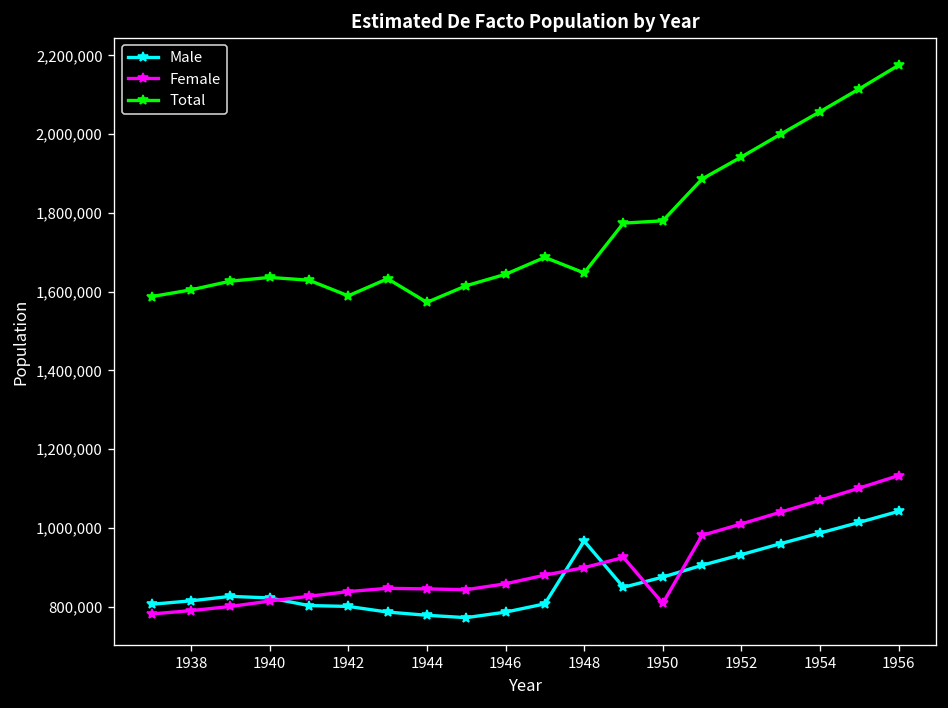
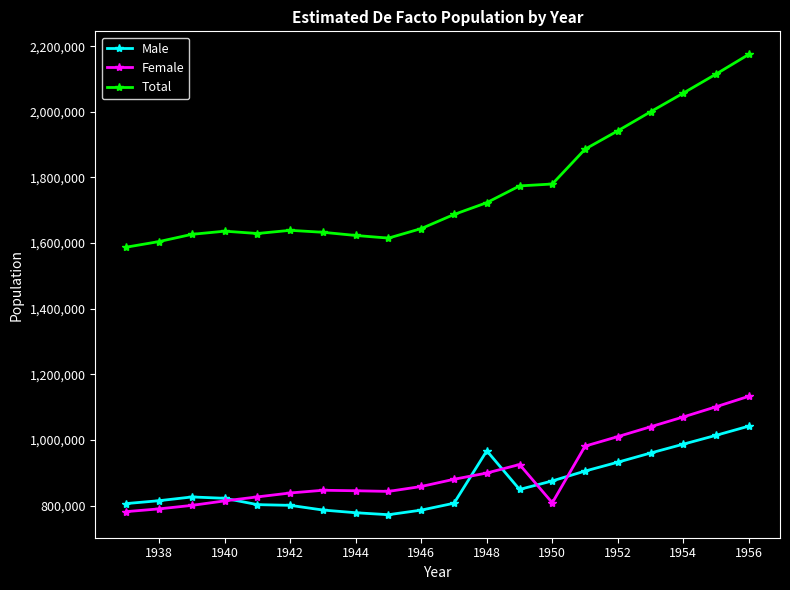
  {
    "Male": {
      "1938": "810,000",
      "1940": "820,000",
      "1942": "800,000",
      "1944": "780,000",
      "1946": "790,000",
      "1948": "970,000",
      "1950": "880,000",
      "1952": "930,000",
      "1954": "990,000",
      "1956": "1,040,000"
    },
    "Female": {
      "1938": "790,000",
      "1940": "810,000",
      "1942": "840,000",
      "1944": "850,000",
      "1946": "860,000",
      "1948": "900,000",
      "1950": "810,000",
      "1952": "1,010,000",
      "1954": "1,070,000",
      "1956": "1,130,000"
    },
    "Total": {
      "1938": "1,600,000",
      "1940": "1,640,000",
-     "1942": "1,590,000",
-     "1944": "1,570,000",
+     "1942": "1,640,000",
+     "1944": "1,620,000",
      "1946": "1,640,000",
-     "1948": "1,650,000",
+     "1948": "1,720,000",
      "1950": "1,780,000",
      "1952": "1,940,000",
      "1954": "2,060,000",
      "1956": "2,180,000"
    }
  }
